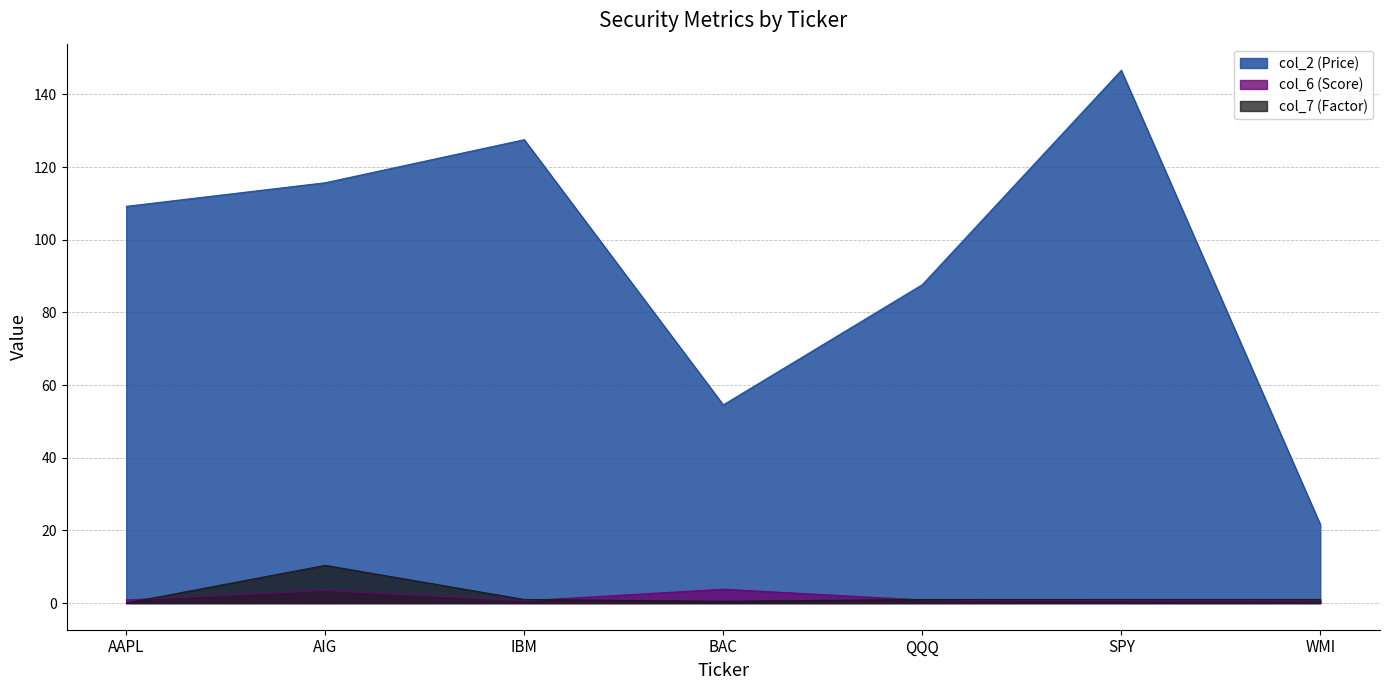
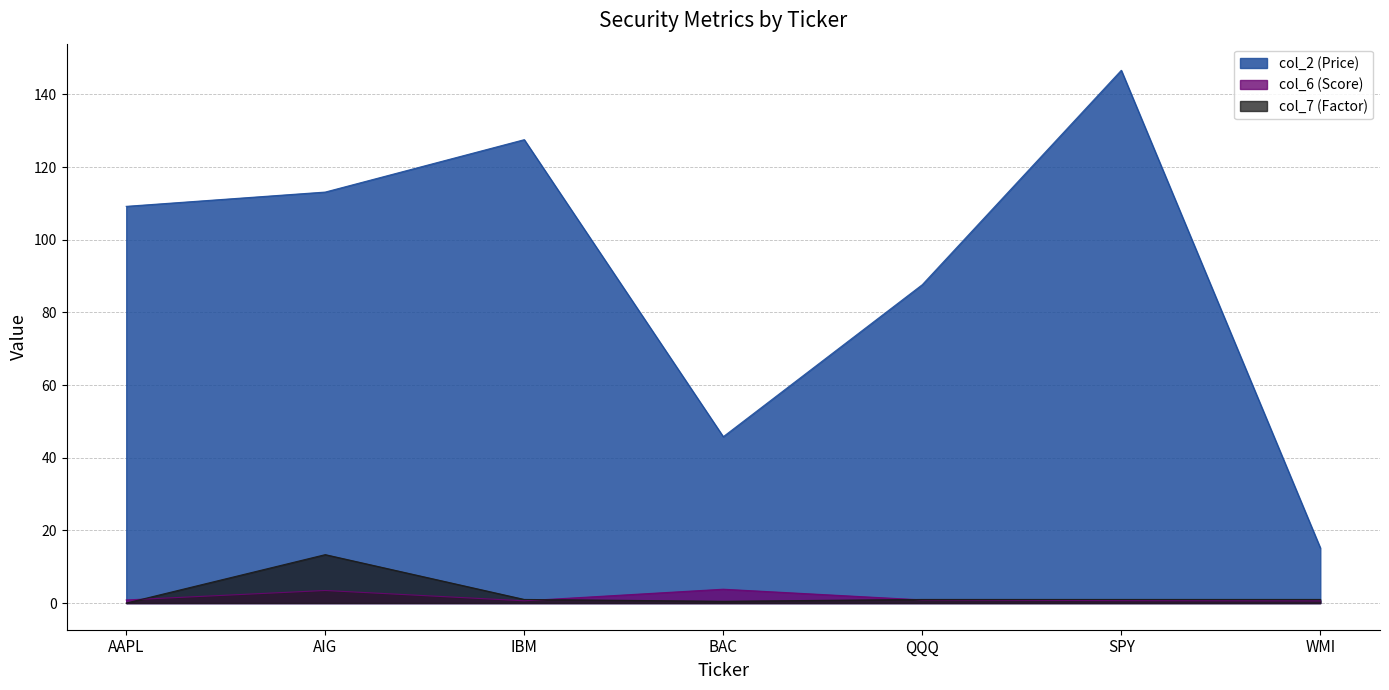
  {
    "col_2 (Price)": {
      "AAPL": 109,
-     "AIG": 116,
+     "AIG": 113,
      "IBM": 128,
-     "BAC": 55,
+     "BAC": 46,
      "QQQ": 88,
      "SPY": 147,
-     "WMI": 22
+     "WMI": 15
    },
    "col_6 (Score)": {
      "AAPL": 1,
      "AIG": 3,
      "BAC": 4
    },
    "col_7 (Factor)": {
      "AAPL": 0,
-     "AIG": 10,
+     "AIG": 13,
      "BAC": 1
    }
  }
